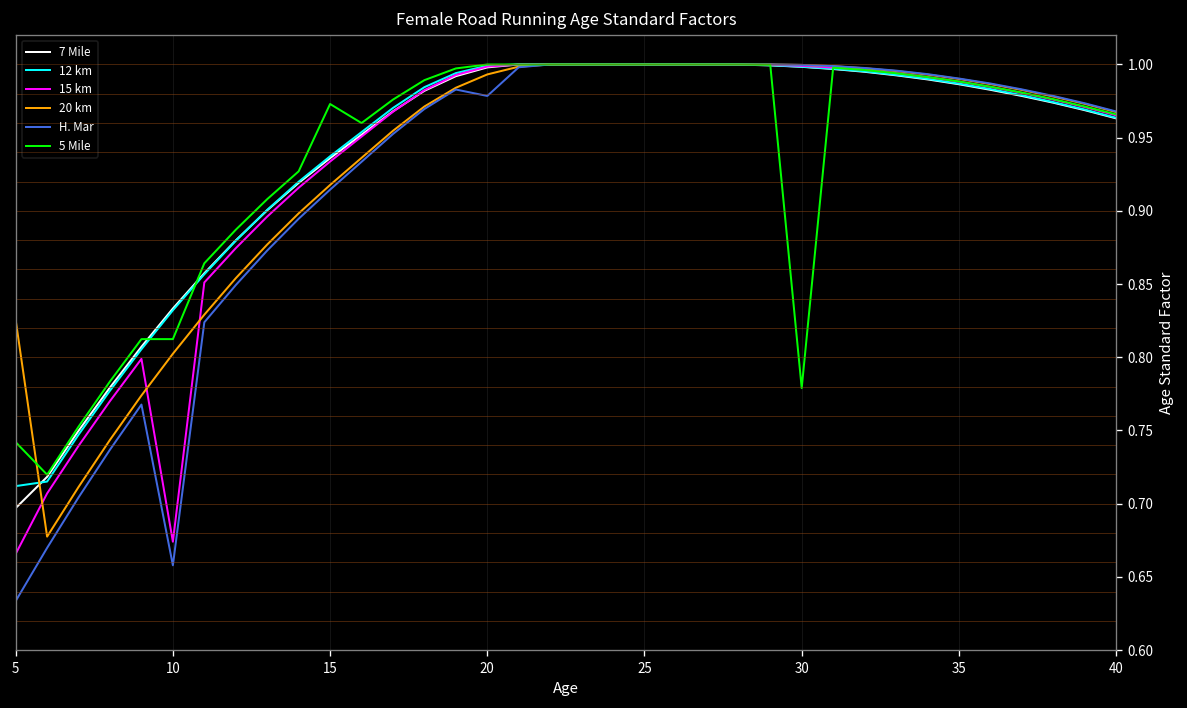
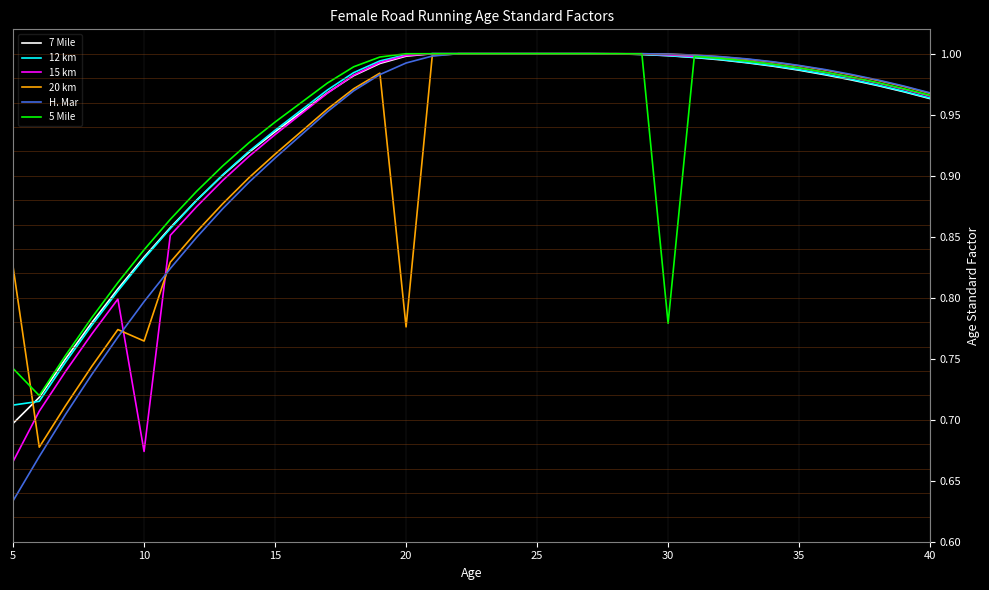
  {
    "7 Mile": {
      "5": 0.697
    },
    "12 km": {
      "5": 0.712
    },
    "15 km": {
      "5": 0.666,
      "10": 0.674,
      "15": 0.934
    },
    "20 km": {
      "5": 0.826,
-     "10": 0.802,
+     "10": 0.765,
      "15": 0.918,
-     "20": 0.993
+     "20": 0.776
    },
    "H. Mar": {
      "5": 0.634,
-     "10": 0.658,
+     "10": 0.797,
      "15": 0.915,
-     "20": 0.979
+     "20": 0.992
    },
    "5 Mile": {
      "5": 0.742,
-     "10": 0.812,
-     "15": 0.973,
+     "10": 0.839,
+     "15": 0.944,
      "30": 0.779
    }
  }
